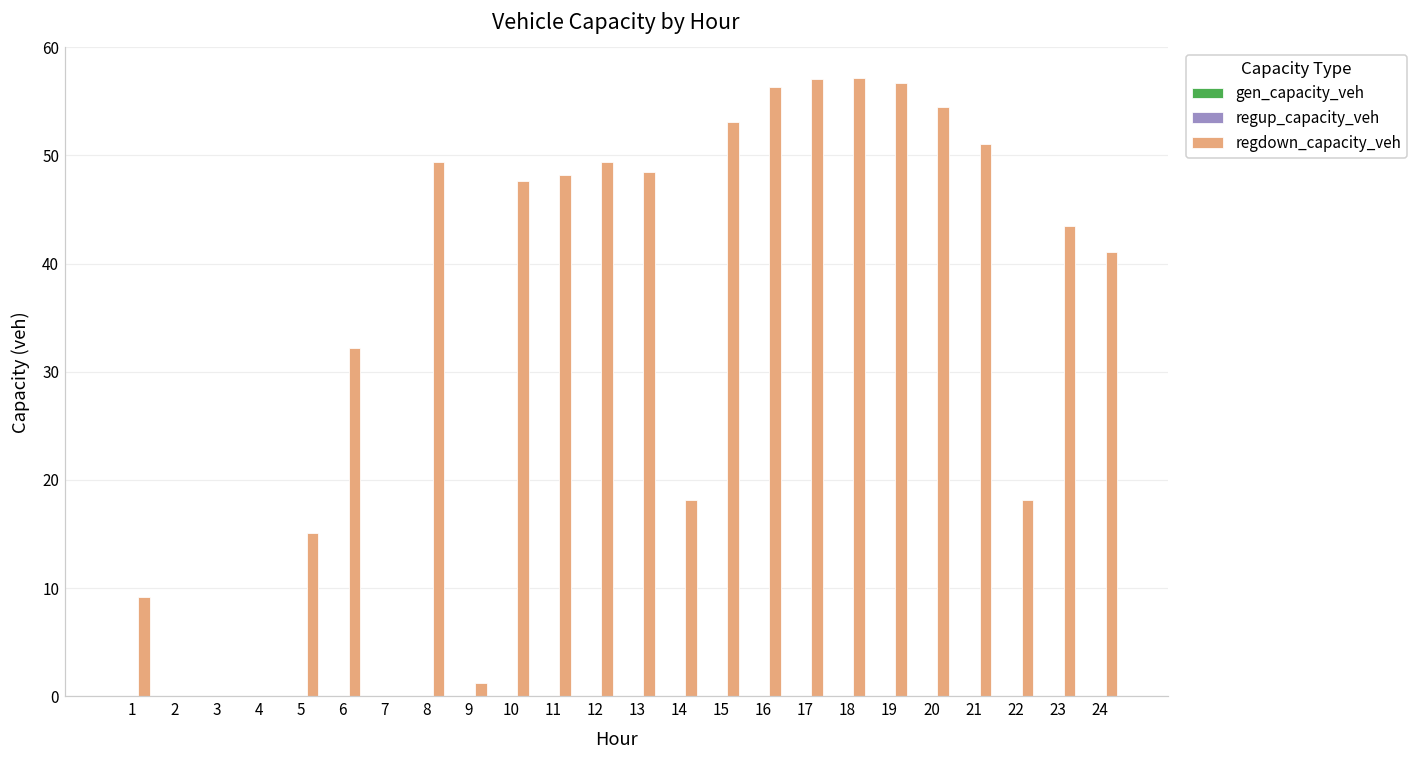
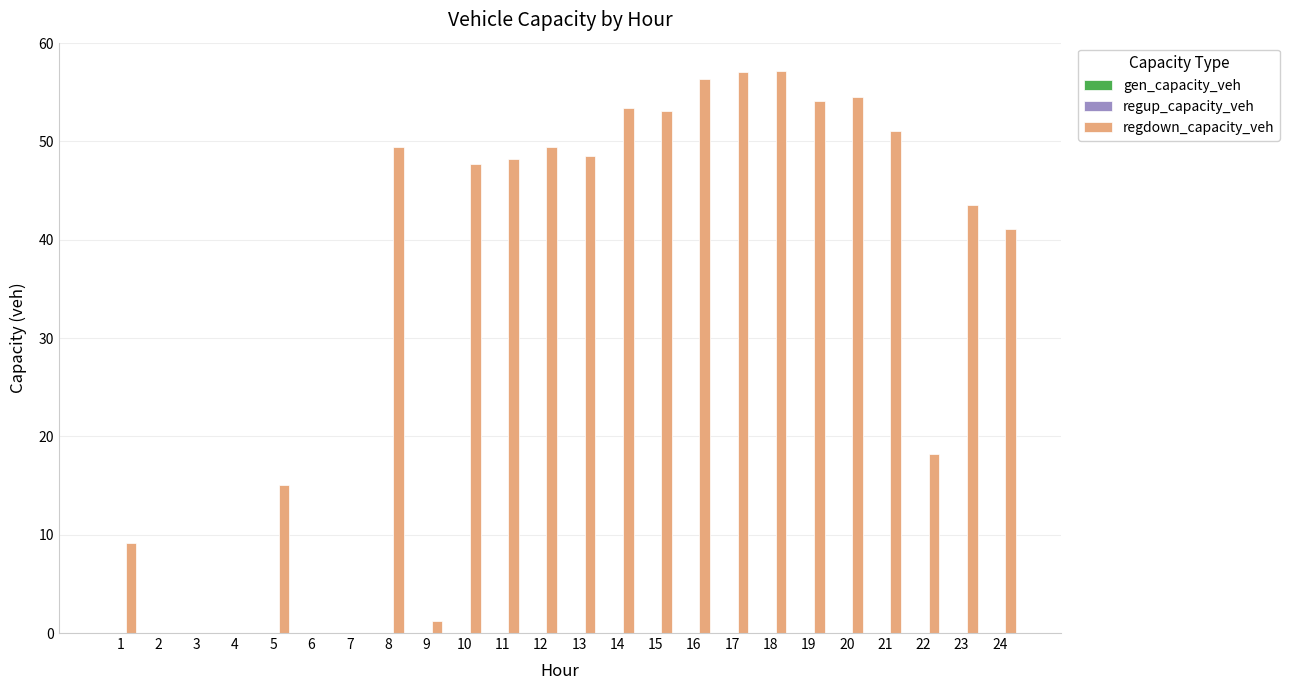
  {
    "gen_capacity_veh": {
      "1": 0,
      "2": 0,
      "3": 0,
      "4": 0,
      "5": 0,
      "6": 0,
      "7": 0,
      "8": 0,
      "9": 0,
      "10": 0,
      "11": 0,
      "12": 0,
      "13": 0,
      "14": 0,
      "15": 0,
      "16": 0,
      "17": 0,
      "18": 0,
      "19": 0,
      "20": 0,
      "21": 0,
      "22": 0,
      "23": 0,
      "24": 0
    },
    "regup_capacity_veh": {
      "1": 0,
      "2": 0,
      "3": 0,
      "4": 0,
      "5": 0,
      "6": 0,
      "7": 0,
      "8": 0,
      "9": 0,
      "10": 0,
      "11": 0,
      "12": 0,
      "13": 0,
      "14": 0,
      "15": 0,
      "16": 0,
      "17": 0,
      "18": 0,
      "19": 0,
      "20": 0,
      "21": 0,
      "22": 0,
      "23": 0,
      "24": 0
    },
    "regdown_capacity_veh": {
      "1": 9,
      "2": 0,
      "3": 0,
      "4": 0,
      "5": 15,
-     "6": 32,
+     "6": 0,
      "7": 0,
      "8": 49,
      "9": 1,
      "10": 48,
      "11": 48,
      "12": 49,
      "13": 48,
-     "14": 18,
+     "14": 53,
      "15": 53,
      "16": 56,
      "17": 57,
      "18": 57,
-     "19": 57,
+     "19": 54,
      "20": 55,
      "21": 51,
      "22": 18,
      "23": 43,
      "24": 41
    }
  }
